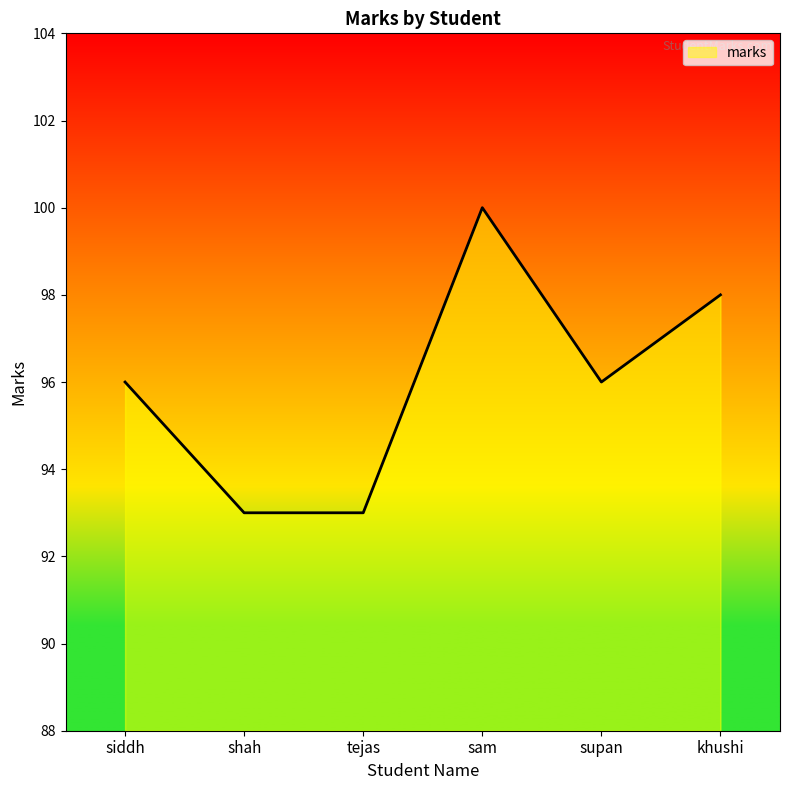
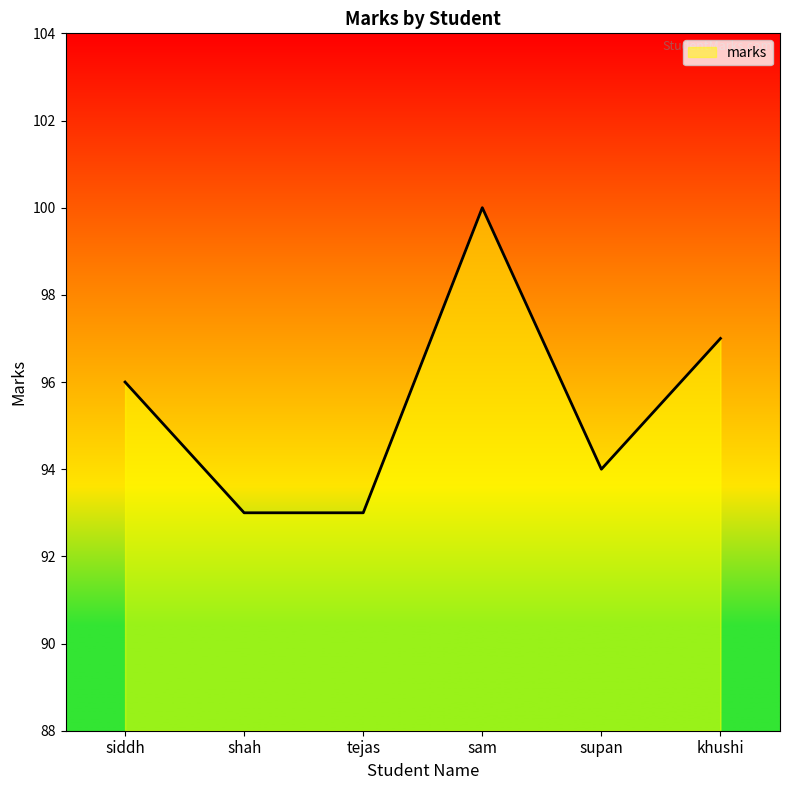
  {
    "siddh": 96,
    "shah": 93,
    "tejas": 93,
    "sam": 100,
-   "supan": 96,
-   "khushi": 98
+   "supan": 94,
+   "khushi": 97
  }
